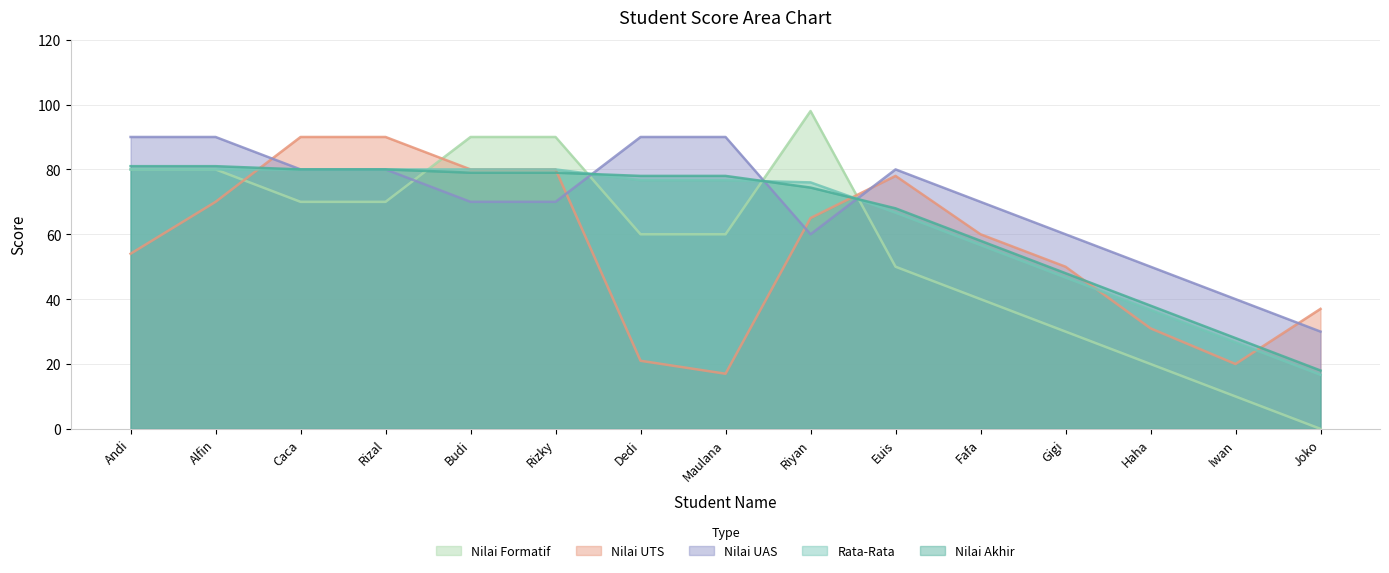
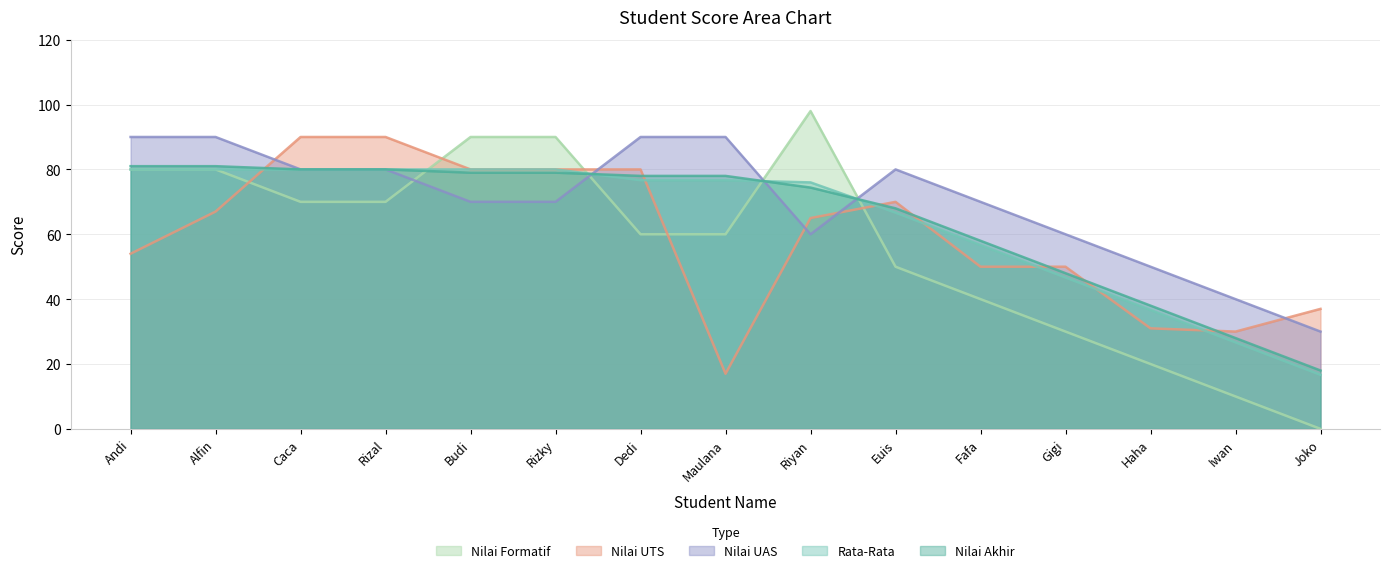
  {
    "Nilai UTS": {
      "Andi": 54,
-     "Alfin": 70,
+     "Alfin": 67,
      "Caca": 90,
      "Rizal": 90,
-     "Dedi": 21,
+     "Dedi": 80,
      "Maulana": 17,
      "Riyan": 65,
-     "Euis": 78,
-     "Fafa": 60,
+     "Euis": 70,
+     "Fafa": 50,
      "Gigi": 50,
      "Haha": 31,
-     "Iwan": 20,
+     "Iwan": 30,
      "Joko": 37
    }
  }
